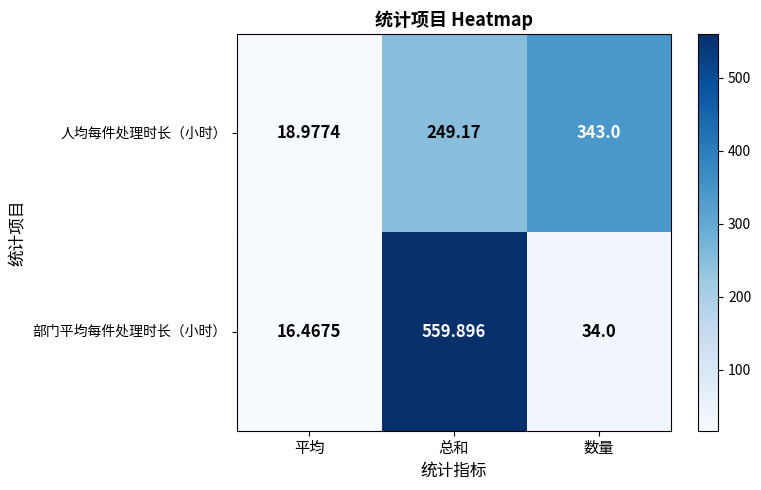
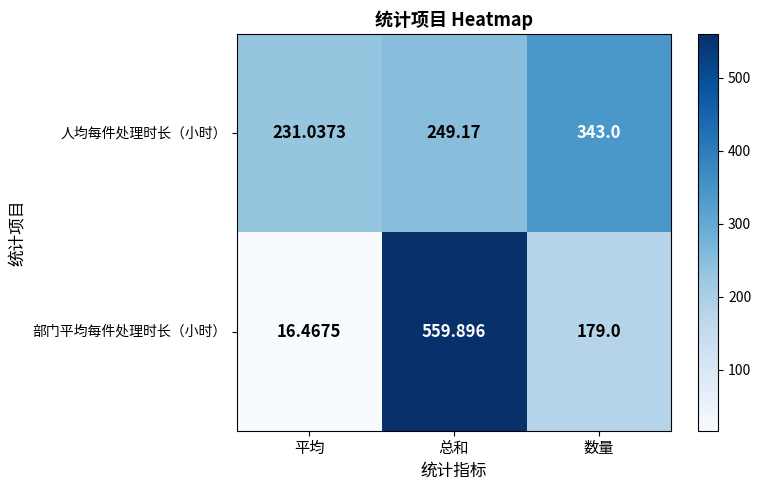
  {
    "人均每件处理时长（小时）": {
-     "平均": 18.9774,
+     "平均": 231.0373,
      "总和": 249.17,
      "数量": 343.0
    },
    "部门平均每件处理时长（小时）": {
      "平均": 16.4675,
      "总和": 559.896,
-     "数量": 34.0
+     "数量": 179.0
    }
  }
